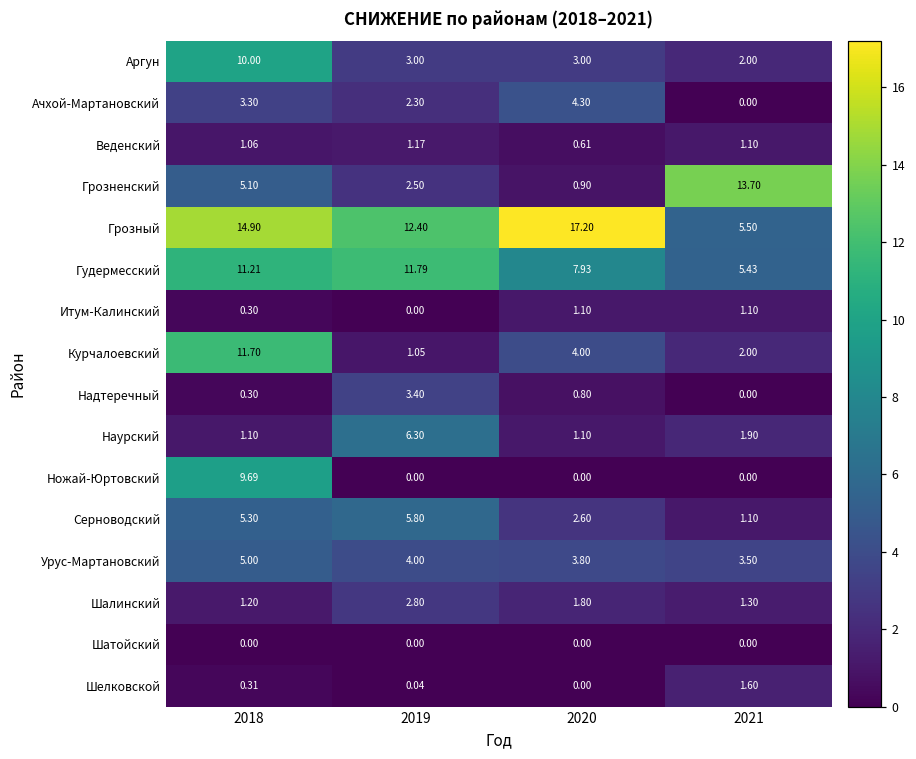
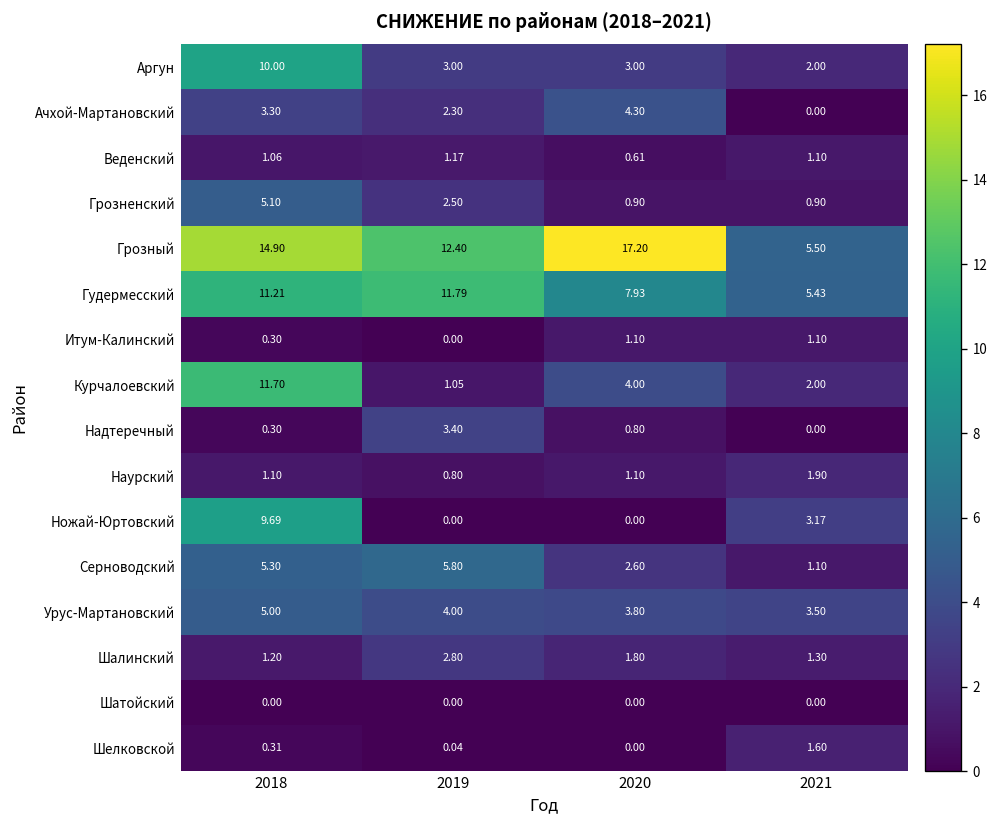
  {
    "Аргун": {
      "2018": 10.00,
      "2019": 3.00,
      "2020": 3.00,
      "2021": 2.00
    },
    "Ачхой-Мартановский": {
      "2018": 3.30,
      "2019": 2.30,
      "2020": 4.30,
      "2021": 0.00
    },
    "Веденский": {
      "2018": 1.06,
      "2019": 1.17,
      "2020": 0.61,
      "2021": 1.10
    },
    "Грозненский": {
      "2018": 5.10,
      "2019": 2.50,
      "2020": 0.90,
-     "2021": 13.70
+     "2021": 0.90
    },
    "Грозный": {
      "2018": 14.90,
      "2019": 12.40,
      "2020": 17.20,
      "2021": 5.50
    },
    "Гудермесский": {
      "2018": 11.21,
      "2019": 11.79,
      "2020": 7.93,
      "2021": 5.43
    },
    "Итум-Калинский": {
      "2018": 0.30,
      "2019": 0.00,
      "2020": 1.10,
      "2021": 1.10
    },
    "Курчалоевский": {
      "2018": 11.70,
      "2019": 1.05,
      "2020": 4.00,
      "2021": 2.00
    },
    "Надтеречный": {
      "2018": 0.30,
      "2019": 3.40,
      "2020": 0.80,
      "2021": 0.00
    },
    "Наурский": {
      "2018": 1.10,
-     "2019": 6.30,
+     "2019": 0.80,
      "2020": 1.10,
      "2021": 1.90
    },
    "Ножай-Юртовский": {
      "2018": 9.69,
      "2019": 0.00,
      "2020": 0.00,
-     "2021": 0.00
+     "2021": 3.17
    },
    "Серноводский": {
      "2018": 5.30,
      "2019": 5.80,
      "2020": 2.60,
      "2021": 1.10
    },
    "Урус-Мартановский": {
      "2018": 5.00,
      "2019": 4.00,
      "2020": 3.80,
      "2021": 3.50
    },
    "Шалинский": {
      "2018": 1.20,
      "2019": 2.80,
      "2020": 1.80,
      "2021": 1.30
    },
    "Шатойский": {
      "2018": 0.00,
      "2019": 0.00,
      "2020": 0.00,
      "2021": 0.00
    },
    "Шелковской": {
      "2018": 0.31,
      "2019": 0.04,
      "2020": 0.00,
      "2021": 1.60
    }
  }
